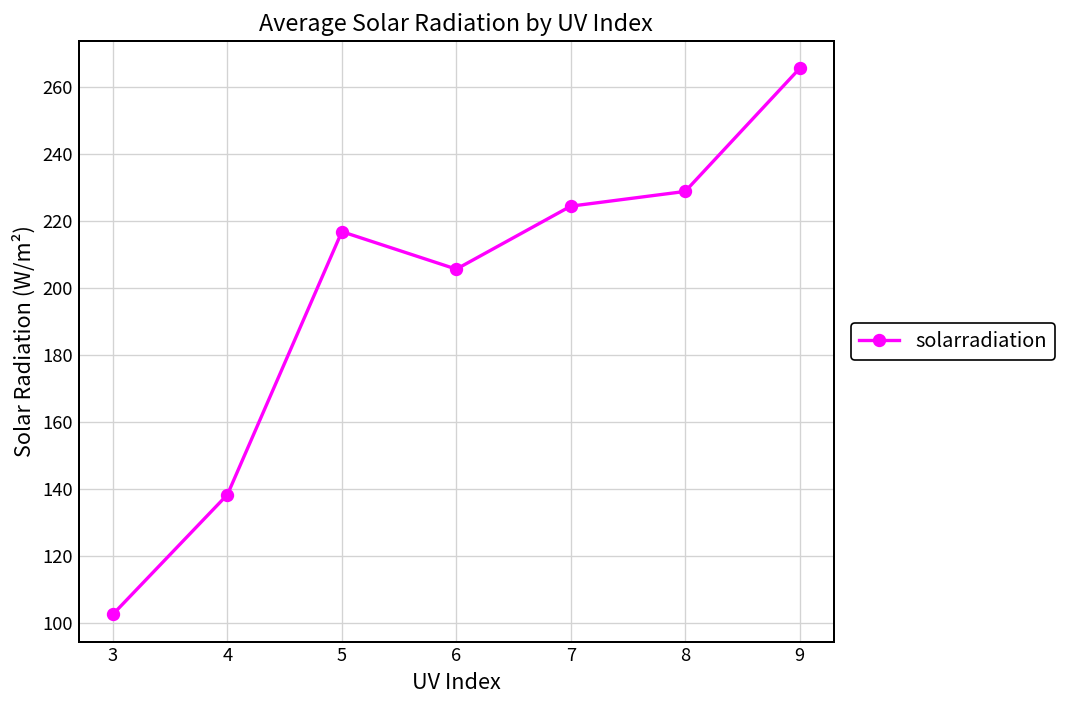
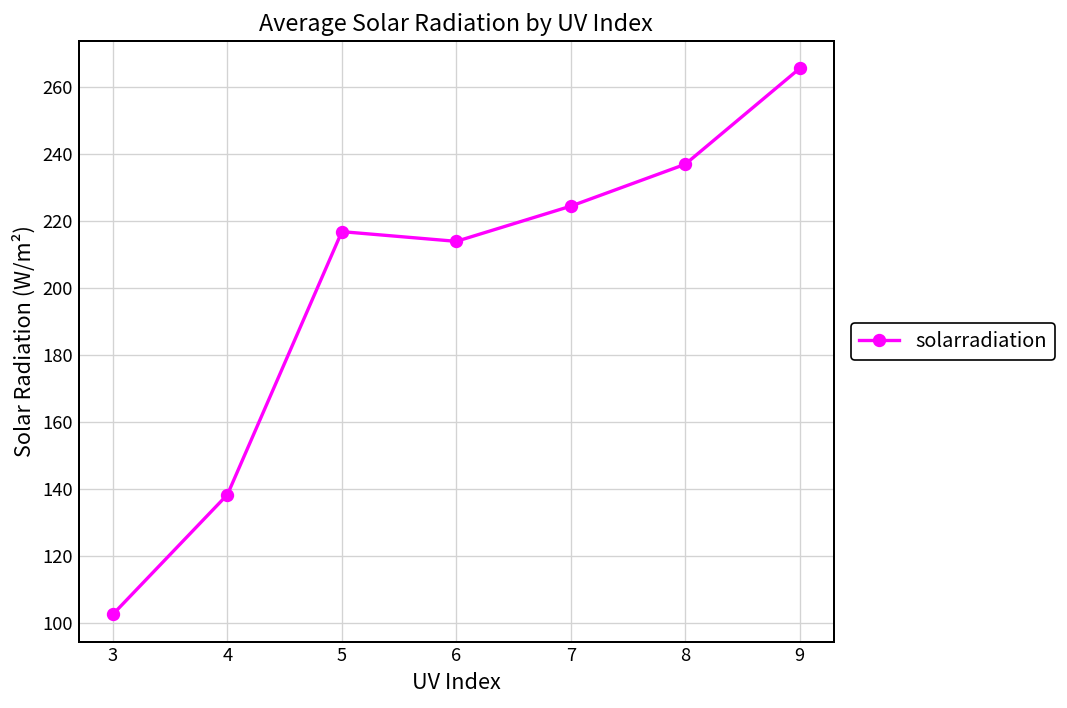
  {
    "3": 103,
    "4": 138,
    "5": 217,
-   "6": 206,
+   "6": 214,
    "7": 225,
-   "8": 229,
+   "8": 237,
    "9": 266
  }
